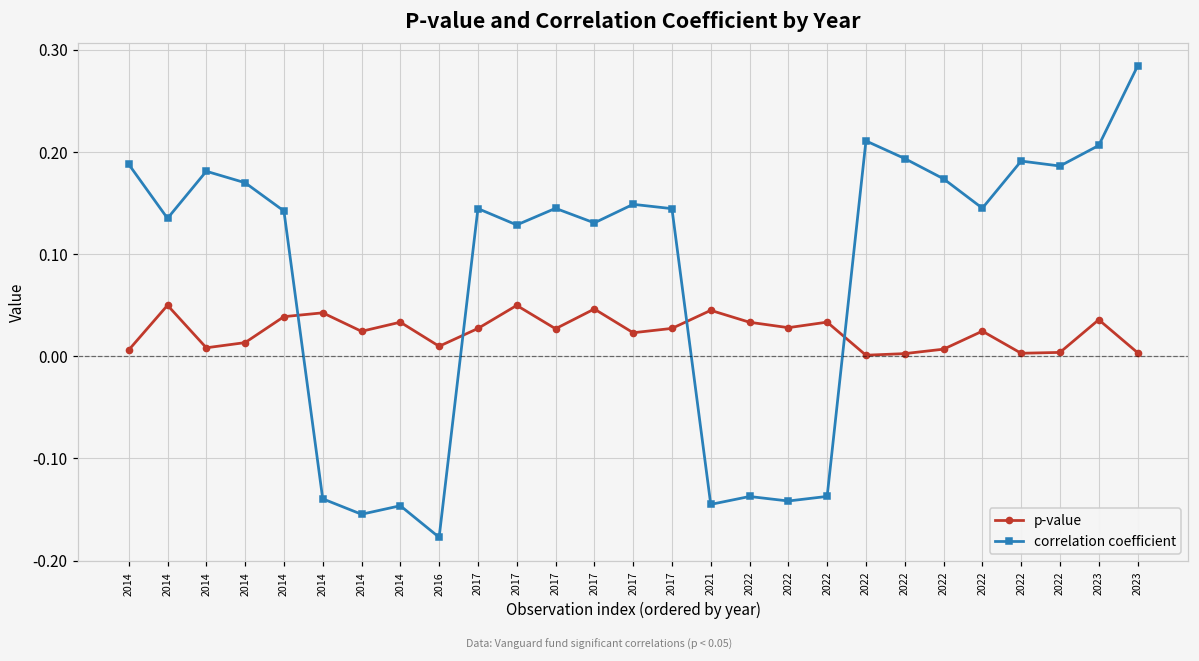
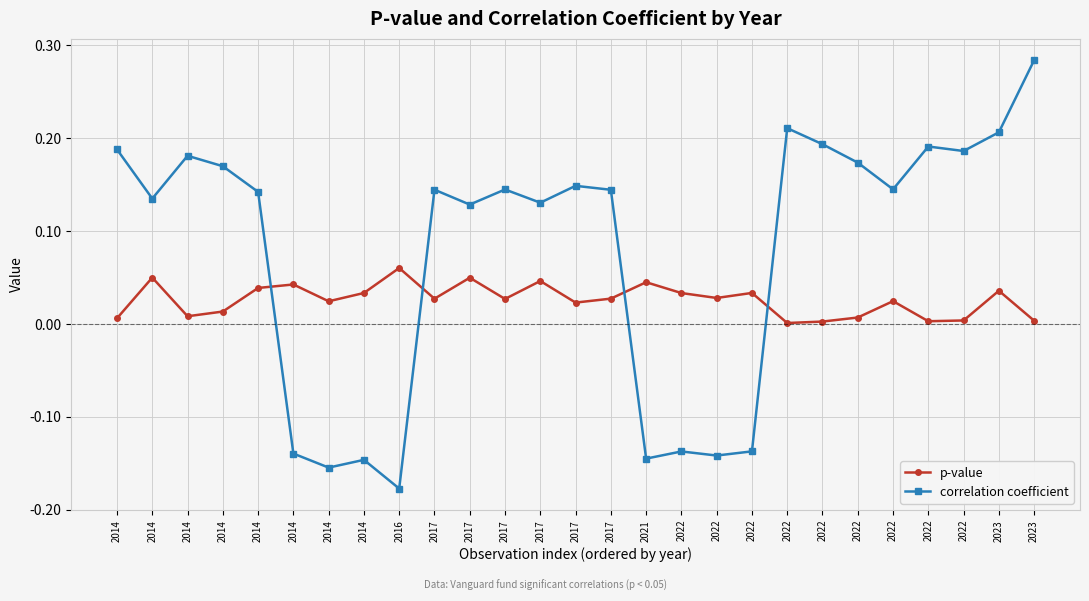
  {
    "p-value": {
-     "2016": 0.01,
+     "2016": 0.06,
      "2021": 0.04
    },
    "correlation coefficient": {
      "2016": -0.18,
      "2021": -0.14
    }
  }
